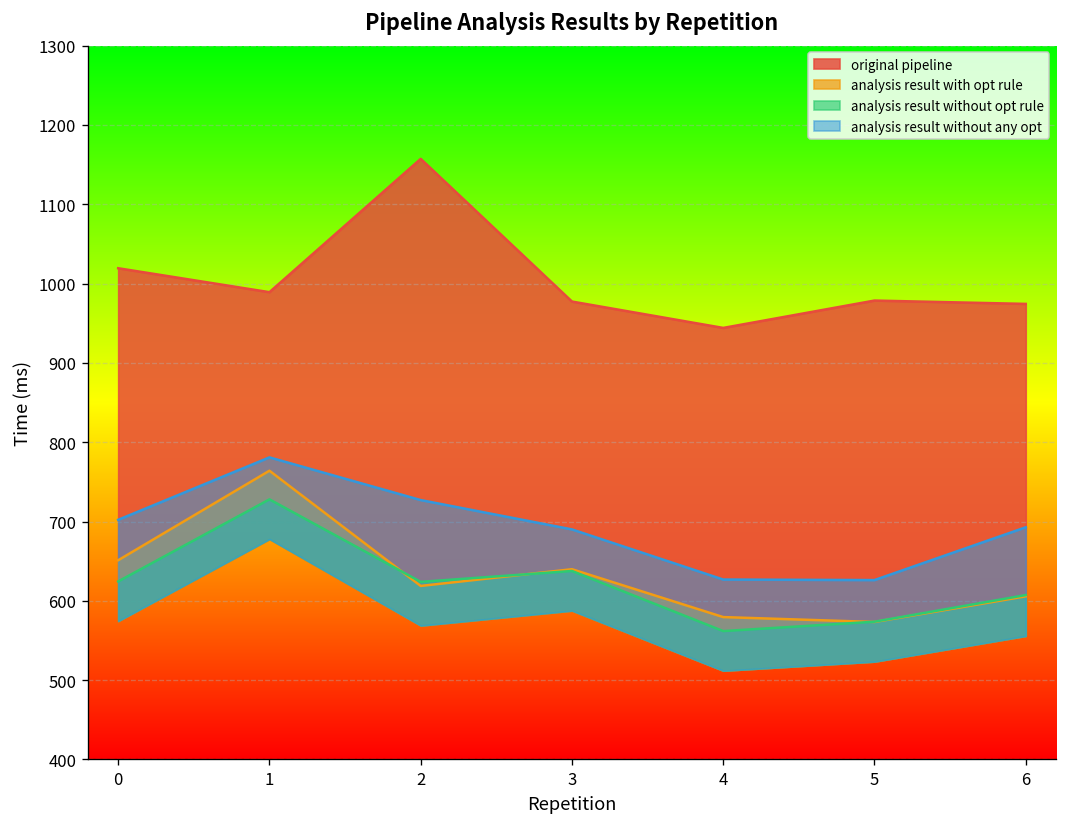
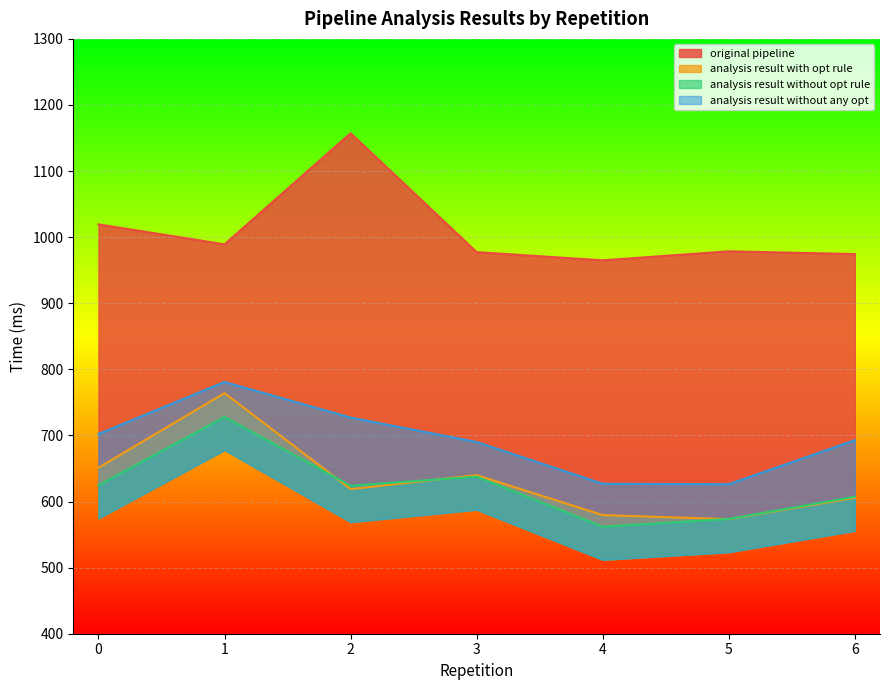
  {
    "original pipeline": {
      "0": 1020,
      "1": 990,
      "2": 1160,
      "3": 980,
-     "4": 940,
+     "4": 960,
      "5": 980,
      "6": 970
    },
    "analysis result with opt rule": {
      "0": 650,
      "1": 760,
      "2": 620,
      "4": 580
    },
    "analysis result without opt rule": {
      "0": 620,
      "1": 730,
      "2": 620,
      "4": 560
    },
    "analysis result without any opt": {
      "0": 700,
      "1": 780,
      "2": 730,
      "3": 690,
      "4": 630,
      "5": 630,
      "6": 690
    }
  }
